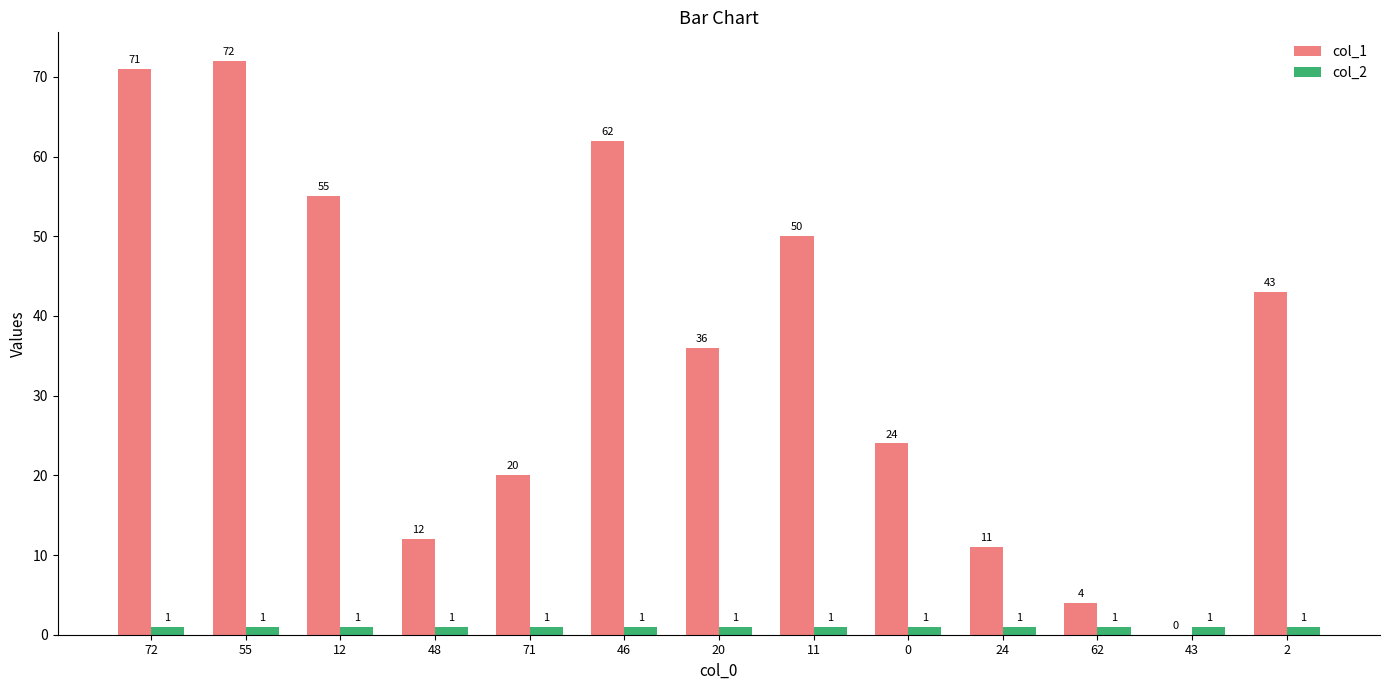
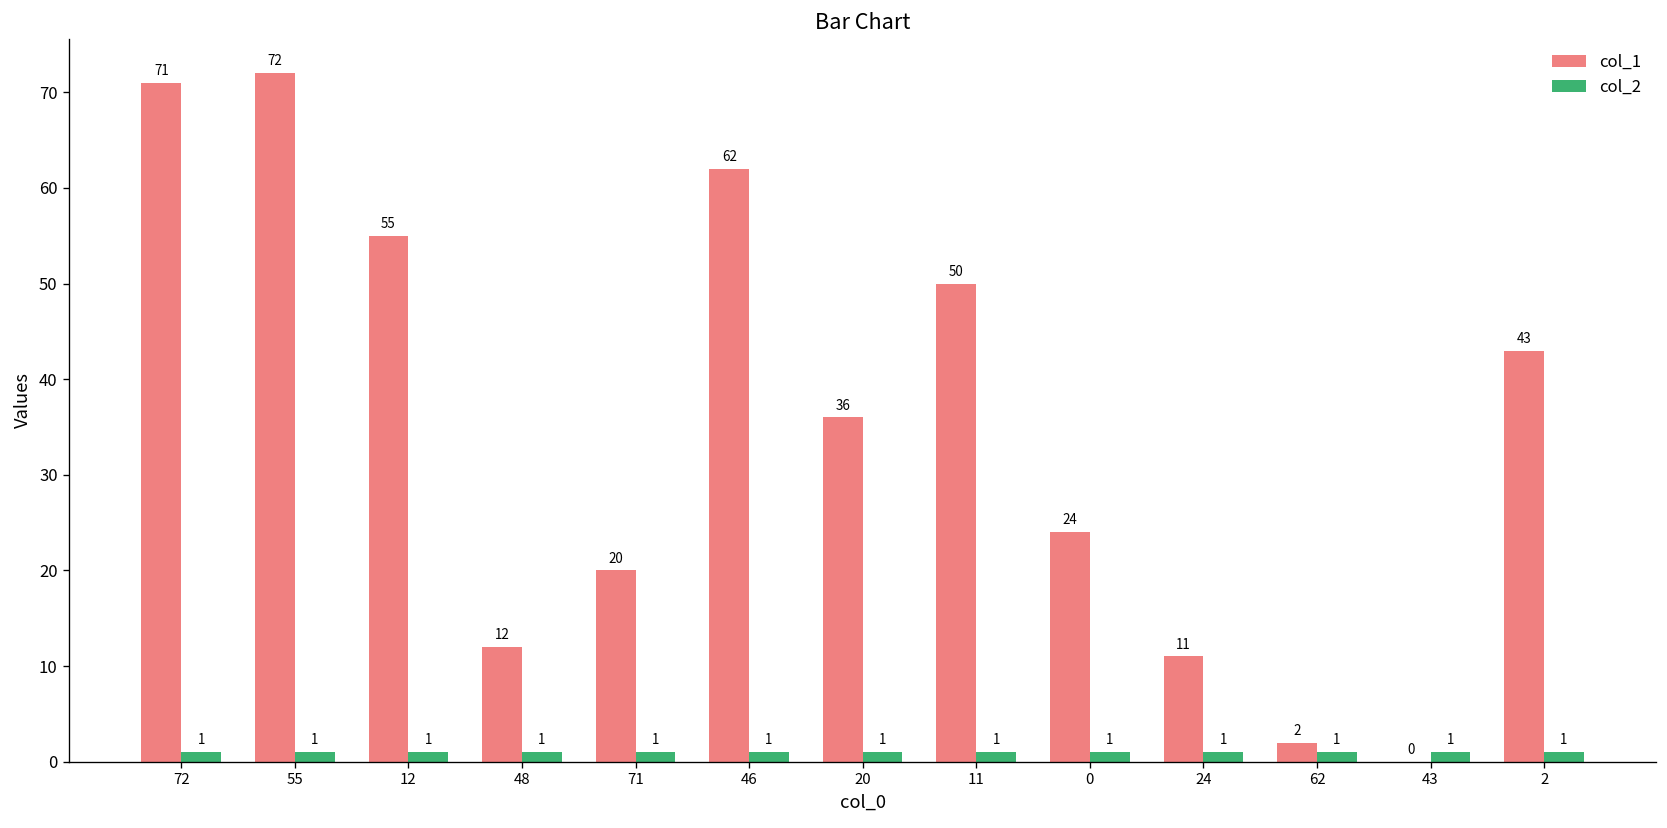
  {
    "col_1": {
      "72": 71,
      "55": 72,
      "12": 55,
      "48": 12,
      "71": 20,
      "46": 62,
      "20": 36,
      "11": 50,
      "0": 24,
      "24": 11,
-     "62": 4,
+     "62": 2,
      "43": 0,
      "2": 43
    },
    "col_2": {
      "72": 1,
      "55": 1,
      "12": 1,
      "48": 1,
      "71": 1,
      "46": 1,
      "20": 1,
      "11": 1,
      "0": 1,
      "24": 1,
      "62": 1,
      "43": 1,
      "2": 1
    }
  }
